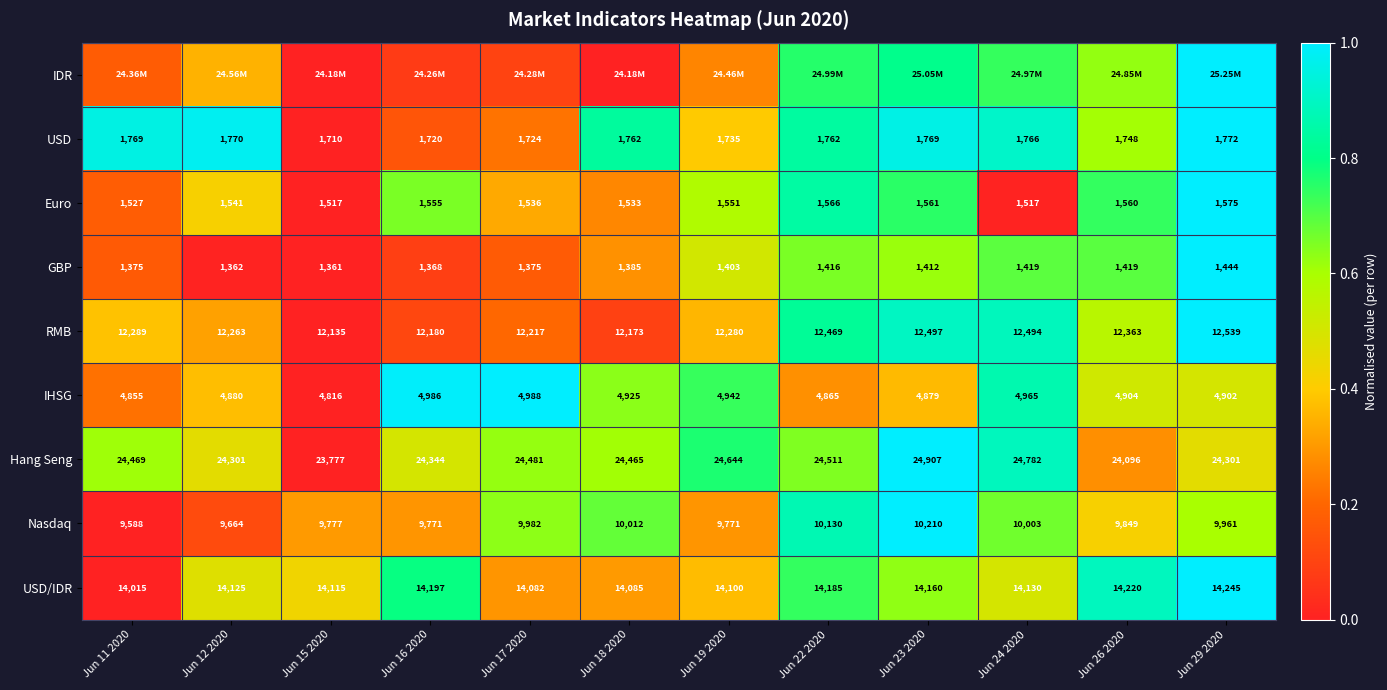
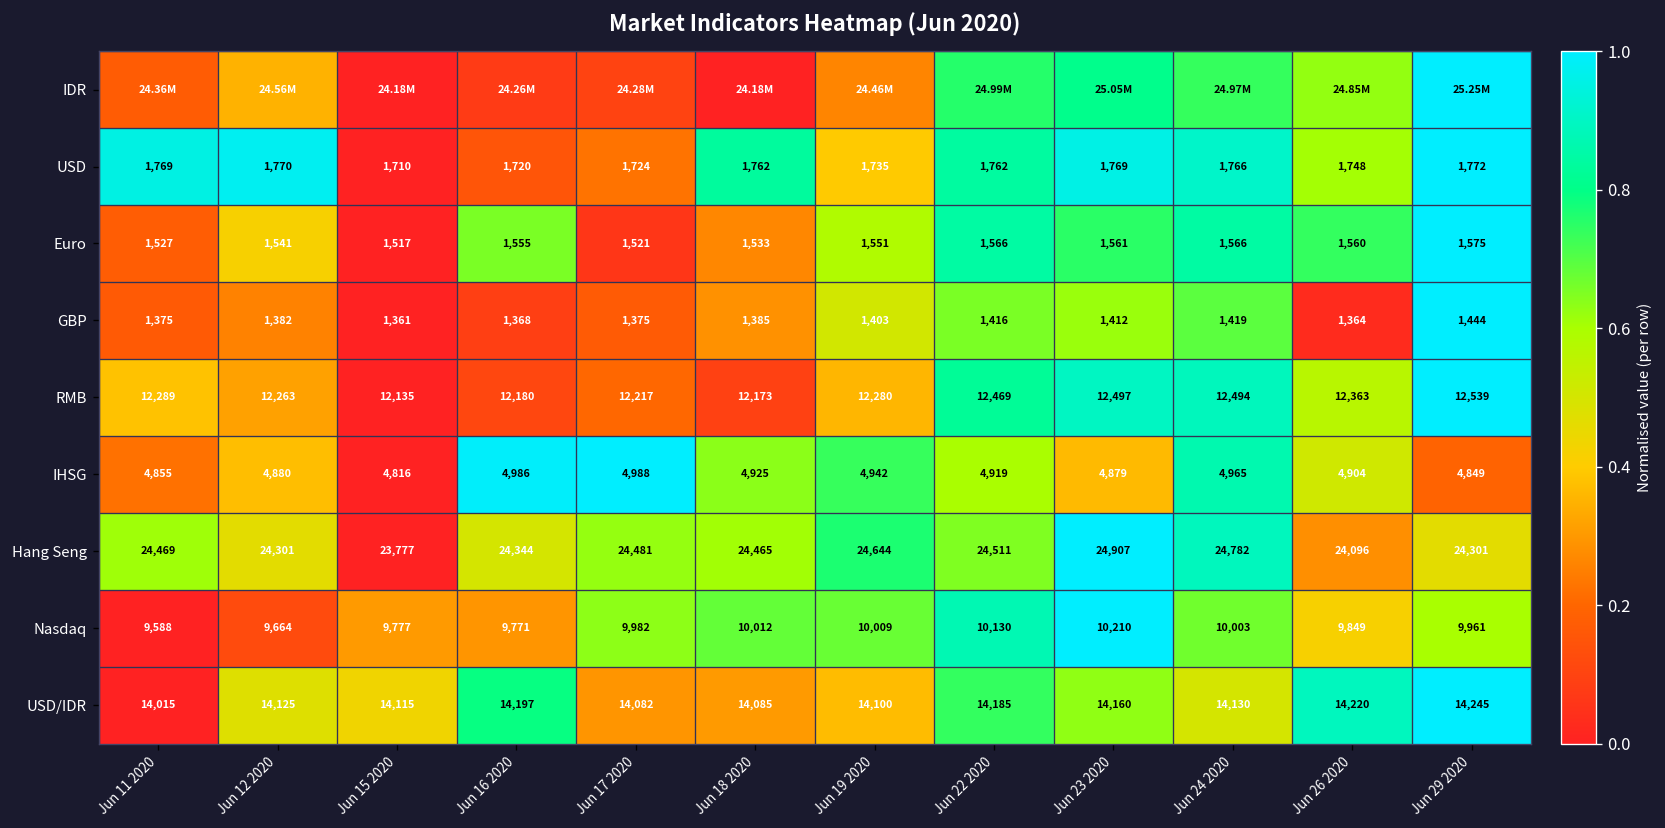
  {
    "IDR": {
      "Jun 11 2020": "24.36M",
      "Jun 12 2020": "24.56M",
      "Jun 15 2020": "24.18M",
      "Jun 16 2020": "24.26M",
      "Jun 17 2020": "24.28M",
      "Jun 18 2020": "24.18M",
      "Jun 19 2020": "24.46M",
      "Jun 22 2020": "24.99M",
      "Jun 23 2020": "25.05M",
      "Jun 24 2020": "24.97M",
      "Jun 26 2020": "24.85M",
      "Jun 29 2020": "25.25M"
    },
    "USD": {
      "Jun 11 2020": "1,769",
      "Jun 12 2020": "1,770",
      "Jun 15 2020": "1,710",
      "Jun 16 2020": "1,720",
      "Jun 17 2020": "1,724",
      "Jun 18 2020": "1,762",
      "Jun 19 2020": "1,735",
      "Jun 22 2020": "1,762",
      "Jun 23 2020": "1,769",
      "Jun 24 2020": "1,766",
      "Jun 26 2020": "1,748",
      "Jun 29 2020": "1,772"
    },
    "Euro": {
      "Jun 11 2020": "1,527",
      "Jun 12 2020": "1,541",
      "Jun 15 2020": "1,517",
      "Jun 16 2020": "1,555",
-     "Jun 17 2020": "1,536",
+     "Jun 17 2020": "1,521",
      "Jun 18 2020": "1,533",
      "Jun 19 2020": "1,551",
      "Jun 22 2020": "1,566",
      "Jun 23 2020": "1,561",
-     "Jun 24 2020": "1,517",
+     "Jun 24 2020": "1,566",
      "Jun 26 2020": "1,560",
      "Jun 29 2020": "1,575"
    },
    "GBP": {
      "Jun 11 2020": "1,375",
-     "Jun 12 2020": "1,362",
+     "Jun 12 2020": "1,382",
      "Jun 15 2020": "1,361",
      "Jun 16 2020": "1,368",
      "Jun 17 2020": "1,375",
      "Jun 18 2020": "1,385",
      "Jun 19 2020": "1,403",
      "Jun 22 2020": "1,416",
      "Jun 23 2020": "1,412",
      "Jun 24 2020": "1,419",
-     "Jun 26 2020": "1,419",
+     "Jun 26 2020": "1,364",
      "Jun 29 2020": "1,444"
    },
    "RMB": {
      "Jun 11 2020": "12,289",
      "Jun 12 2020": "12,263",
      "Jun 15 2020": "12,135",
      "Jun 16 2020": "12,180",
      "Jun 17 2020": "12,217",
      "Jun 18 2020": "12,173",
      "Jun 19 2020": "12,280",
      "Jun 22 2020": "12,469",
      "Jun 23 2020": "12,497",
      "Jun 24 2020": "12,494",
      "Jun 26 2020": "12,363",
      "Jun 29 2020": "12,539"
    },
    "IHSG": {
      "Jun 11 2020": "4,855",
      "Jun 12 2020": "4,880",
      "Jun 15 2020": "4,816",
      "Jun 16 2020": "4,986",
      "Jun 17 2020": "4,988",
      "Jun 18 2020": "4,925",
      "Jun 19 2020": "4,942",
-     "Jun 22 2020": "4,865",
+     "Jun 22 2020": "4,919",
      "Jun 23 2020": "4,879",
      "Jun 24 2020": "4,965",
      "Jun 26 2020": "4,904",
-     "Jun 29 2020": "4,902"
+     "Jun 29 2020": "4,849"
    },
    "Hang Seng": {
      "Jun 11 2020": "24,469",
      "Jun 12 2020": "24,301",
      "Jun 15 2020": "23,777",
      "Jun 16 2020": "24,344",
      "Jun 17 2020": "24,481",
      "Jun 18 2020": "24,465",
      "Jun 19 2020": "24,644",
      "Jun 22 2020": "24,511",
      "Jun 23 2020": "24,907",
      "Jun 24 2020": "24,782",
      "Jun 26 2020": "24,096",
      "Jun 29 2020": "24,301"
    },
    "Nasdaq": {
      "Jun 11 2020": "9,588",
      "Jun 12 2020": "9,664",
      "Jun 15 2020": "9,777",
      "Jun 16 2020": "9,771",
      "Jun 17 2020": "9,982",
      "Jun 18 2020": "10,012",
-     "Jun 19 2020": "9,771",
+     "Jun 19 2020": "10,009",
      "Jun 22 2020": "10,130",
      "Jun 23 2020": "10,210",
      "Jun 24 2020": "10,003",
      "Jun 26 2020": "9,849",
      "Jun 29 2020": "9,961"
    },
    "USD/IDR": {
      "Jun 11 2020": "14,015",
      "Jun 12 2020": "14,125",
      "Jun 15 2020": "14,115",
      "Jun 16 2020": "14,197",
      "Jun 17 2020": "14,082",
      "Jun 18 2020": "14,085",
      "Jun 19 2020": "14,100",
      "Jun 22 2020": "14,185",
      "Jun 23 2020": "14,160",
      "Jun 24 2020": "14,130",
      "Jun 26 2020": "14,220",
      "Jun 29 2020": "14,245"
    }
  }
